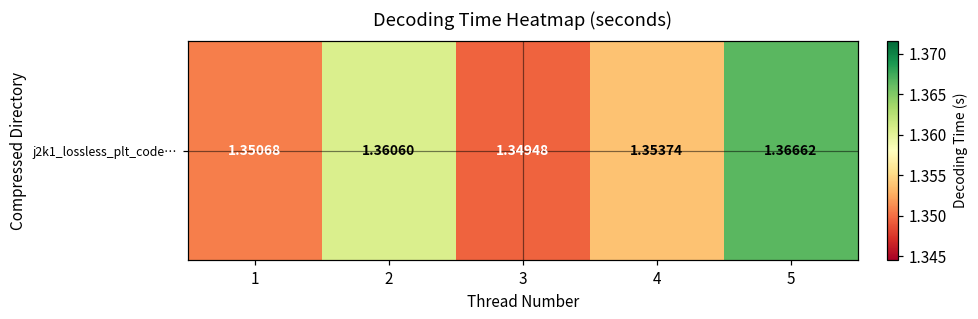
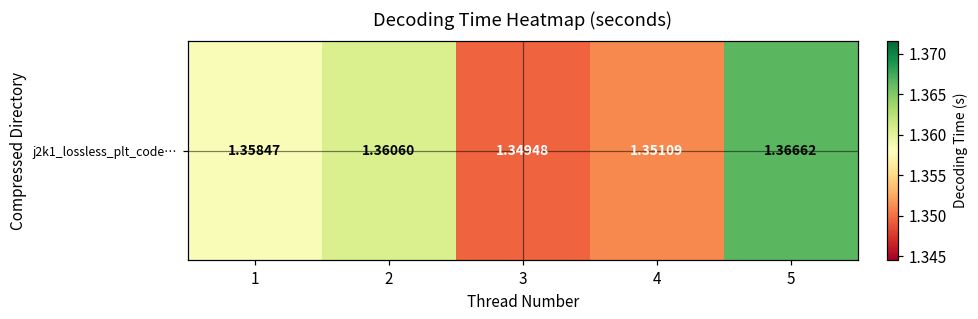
  {
    "j2k1_lossless_plt_code…": {
-     "1": 1.35068,
+     "1": 1.35847,
      "2": 1.36060,
      "3": 1.34948,
-     "4": 1.35374,
+     "4": 1.35109,
      "5": 1.36662
    }
  }
